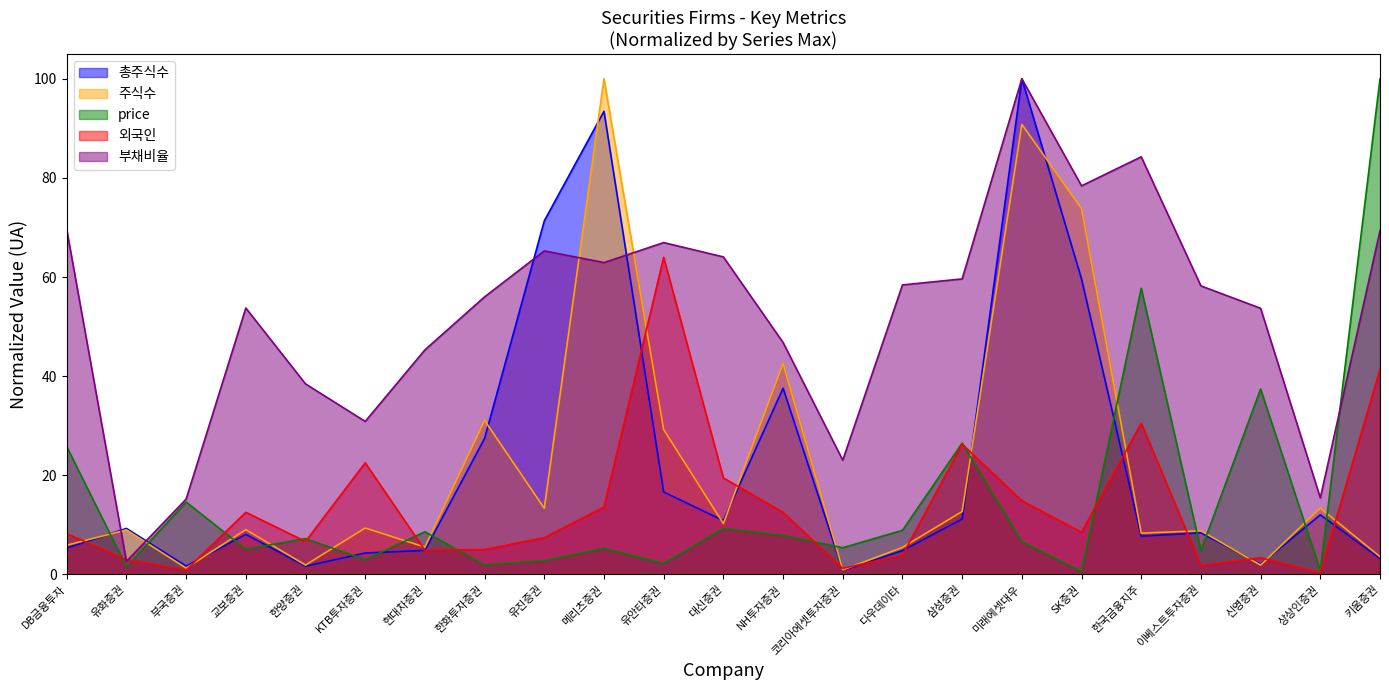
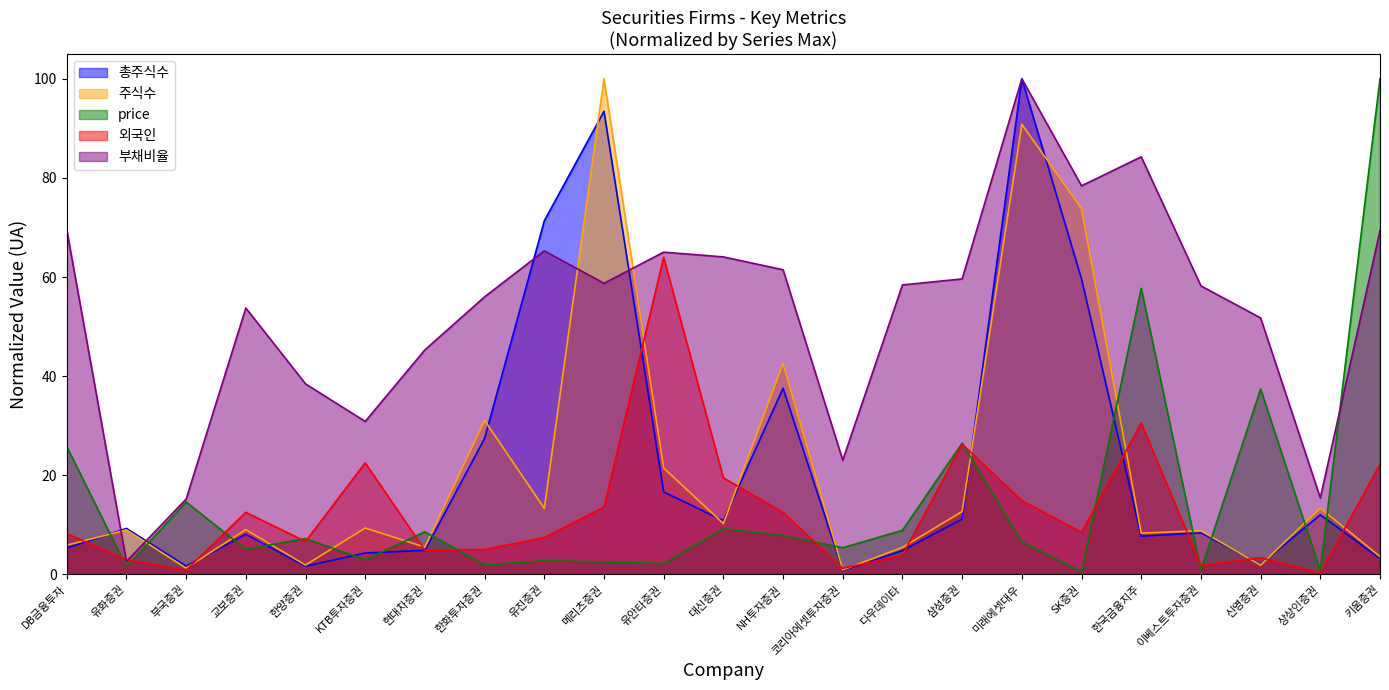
  {
    "총주식수": {
      "DB금융투자": 5,
      "교보증권": 8,
      "KTB투자증권": 4,
      "한화투자증권": 27,
      "유진증권": 71,
      "메리츠증권": 93,
      "유안타증권": 17,
      "대신증권": 11,
      "NH투자증권": 38,
      "다우데이타": 5,
      "삼성증권": 11,
      "SK증권": 60,
      "한국금융지주": 8,
      "상상인증권": 12
    },
    "주식수": {
      "DB금융투자": 6,
      "교보증권": 9,
      "KTB투자증권": 9,
      "현대차증권": 6,
      "한화투자증권": 31,
      "유진증권": 13,
      "메리츠증권": 100,
-     "유안타증권": 29,
+     "유안타증권": 21,
      "대신증권": 10,
      "NH투자증권": 43,
      "다우데이타": 5,
      "삼성증권": 13,
      "미래에셋대우": 91,
      "SK증권": 74,
      "한국금융지주": 8,
      "상상인증권": 13
    },
    "price": {
      "DB금융투자": 26,
      "유화증권": 2,
      "부국증권": 15,
      "교보증권": 5,
      "한양증권": 7,
      "KTB투자증권": 3,
      "현대차증권": 9,
      "한화투자증권": 2,
      "유진증권": 3,
-     "메리츠증권": 5,
+     "메리츠증권": 3,
      "유안타증권": 2,
      "대신증권": 9,
      "NH투자증권": 8,
      "코리아에셋투자증권": 5,
      "다우데이타": 9,
      "미래에셋대우": 7,
      "SK증권": 1,
      "한국금융지주": 58,
-     "이베스트투자증권": 5,
+     "이베스트투자증권": 1,
      "신영증권": 37,
      "키움증권": 100
    },
    "외국인": {
      "DB금융투자": 8,
      "교보증권": 13,
      "한양증권": 7,
      "KTB투자증권": 23,
      "한화투자증권": 5,
      "유진증권": 7,
      "메리츠증권": 14,
      "유안타증권": 64,
      "대신증권": 19,
      "NH투자증권": 13,
      "다우데이타": 4,
      "미래에셋대우": 15,
      "SK증권": 9,
      "한국금융지주": 31,
      "이베스트투자증권": 2,
      "신영증권": 3,
-     "키움증권": 41
+     "키움증권": 22
    },
    "부채비율": {
      "DB금융투자": 70,
      "부국증권": 15,
      "교보증권": 54,
      "한양증권": 38,
      "KTB투자증권": 31,
      "현대차증권": 45,
      "한화투자증권": 56,
      "유진증권": 65,
-     "메리츠증권": 63,
-     "유안타증권": 67,
+     "메리츠증권": 59,
+     "유안타증권": 65,
      "대신증권": 64,
-     "NH투자증권": 47,
+     "NH투자증권": 61,
      "코리아에셋투자증권": 23,
      "다우데이타": 58,
      "삼성증권": 60,
      "SK증권": 78,
      "한국금융지주": 84,
      "이베스트투자증권": 58,
-     "신영증권": 54,
+     "신영증권": 52,
      "상상인증권": 15,
      "키움증권": 69
    }
  }
